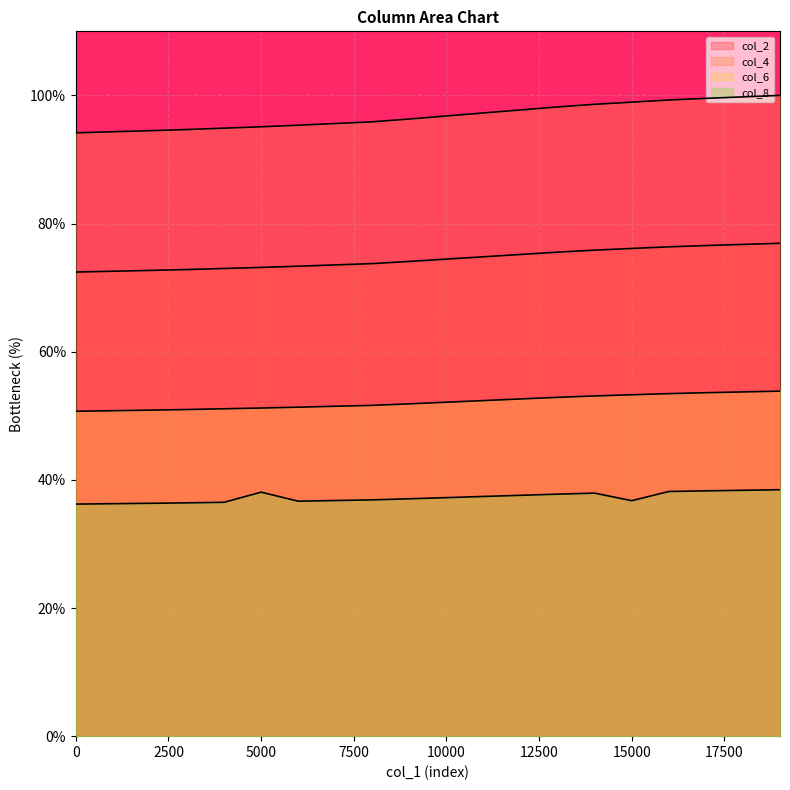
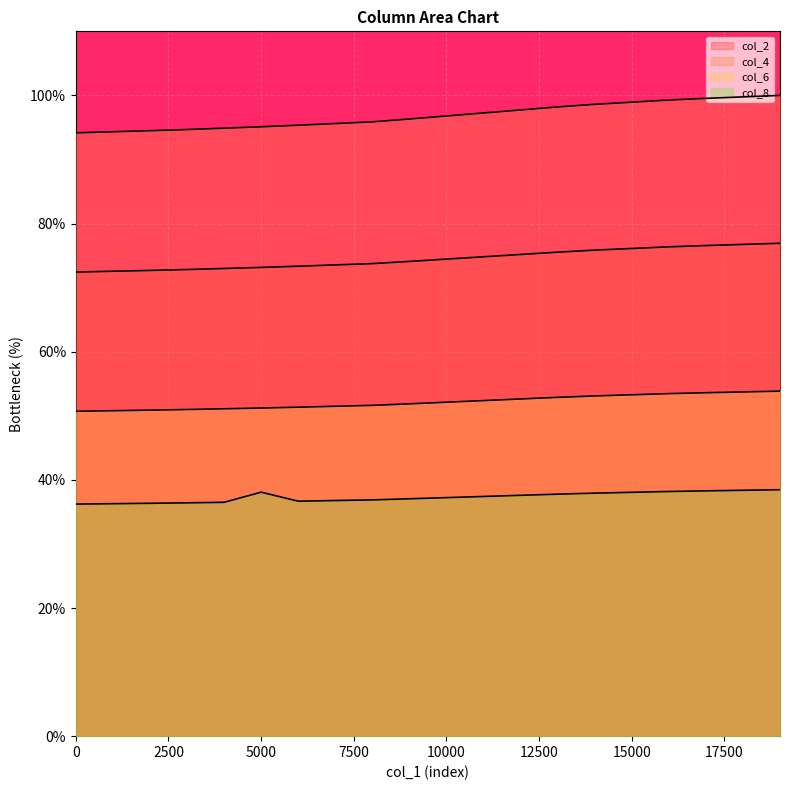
  {
    "col_8": {
      "0": "36%",
      "5000": "38%",
      "10000": "37%",
-     "15000": "37%"
+     "15000": "38%"
    }
  }
